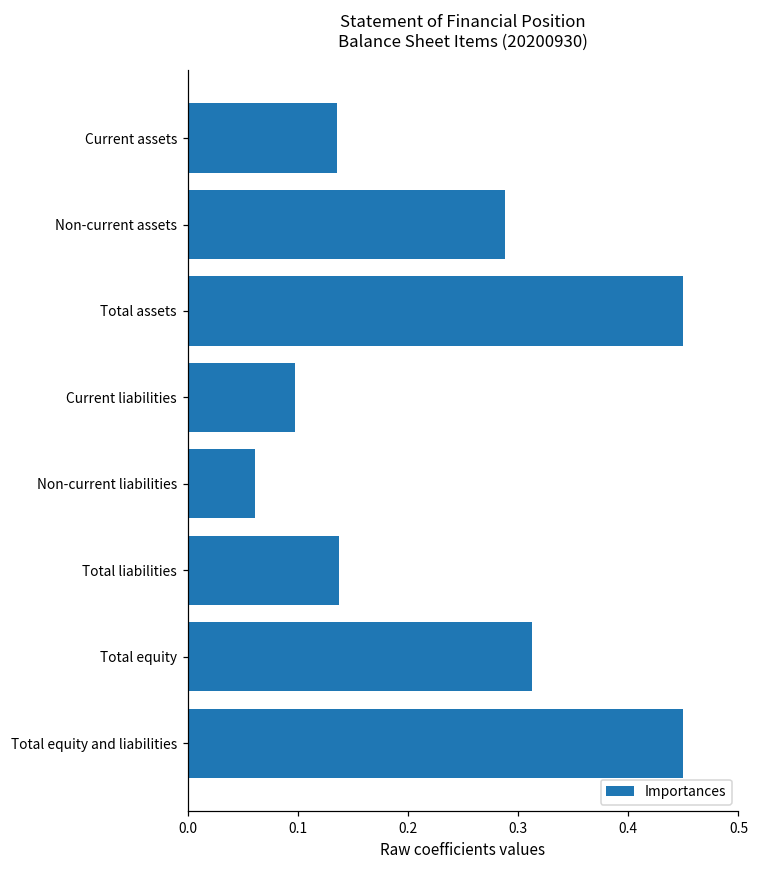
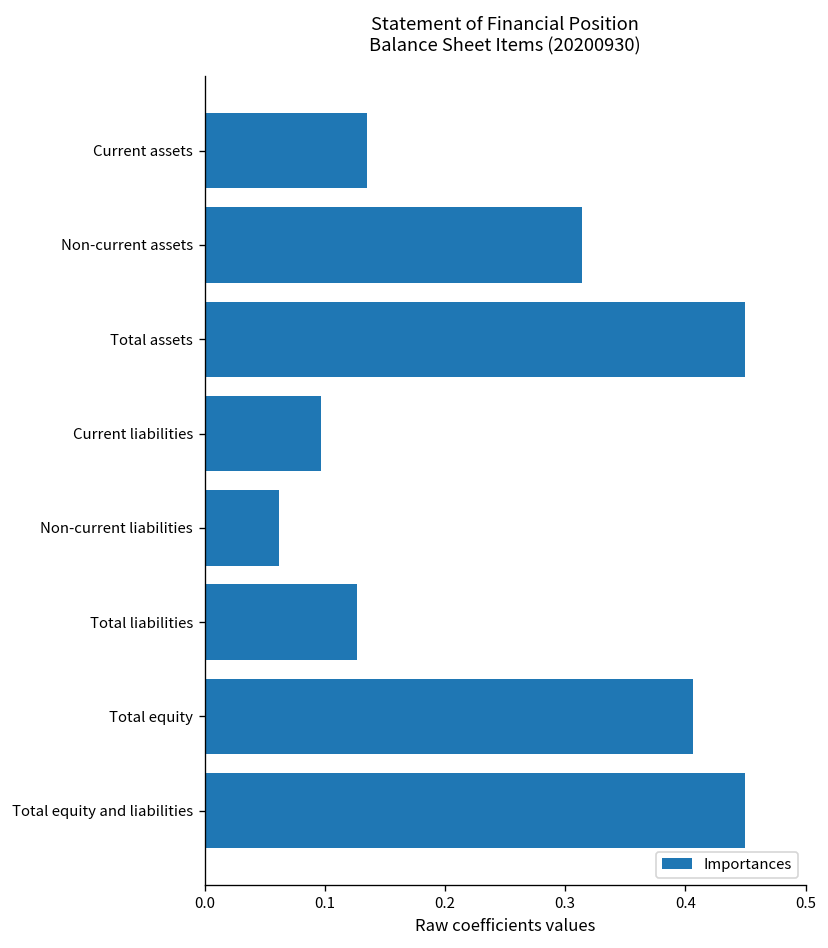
  {
    "Current assets": 0.135,
-   "Non-current assets": 0.288,
+   "Non-current assets": 0.314,
    "Total assets": 0.450,
    "Current liabilities": 0.097,
    "Non-current liabilities": 0.062,
-   "Total liabilities": 0.137,
-   "Total equity": 0.313,
+   "Total liabilities": 0.127,
+   "Total equity": 0.407,
    "Total equity and liabilities": 0.450
  }
